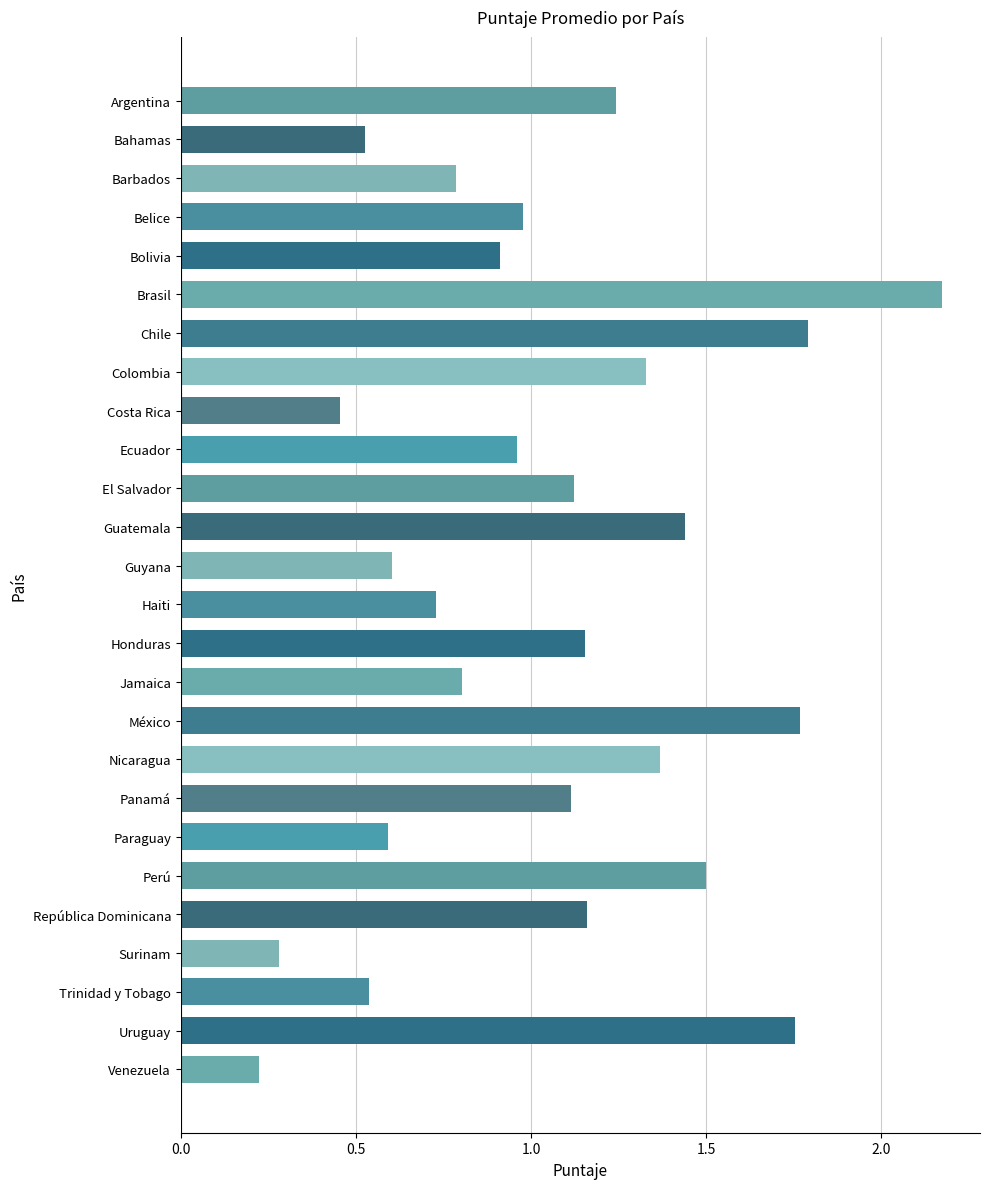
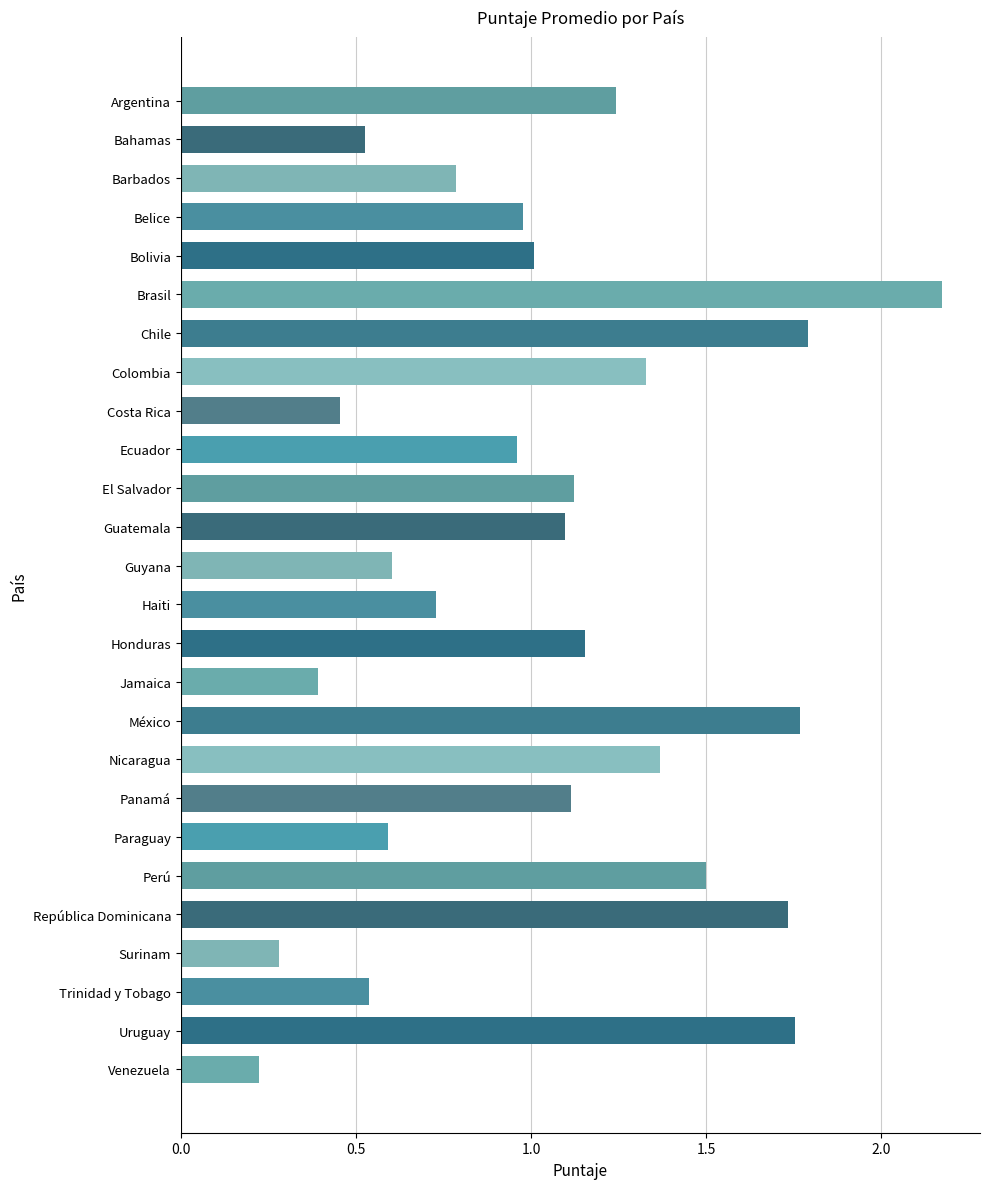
  {
    "Argentina": 1.24,
    "Bahamas": 0.53,
    "Barbados": 0.79,
    "Belice": 0.98,
-   "Bolivia": 0.91,
+   "Bolivia": 1.01,
    "Brasil": 2.17,
    "Chile": 1.79,
    "Colombia": 1.33,
    "Costa Rica": 0.46,
    "Ecuador": 0.96,
    "El Salvador": 1.12,
-   "Guatemala": 1.44,
+   "Guatemala": 1.10,
    "Guyana": 0.60,
    "Haiti": 0.73,
    "Honduras": 1.15,
-   "Jamaica": 0.80,
+   "Jamaica": 0.39,
    "México": 1.77,
    "Nicaragua": 1.37,
    "Panamá": 1.11,
    "Paraguay": 0.59,
    "Perú": 1.50,
-   "República Dominicana": 1.16,
+   "República Dominicana": 1.73,
    "Surinam": 0.28,
    "Trinidad y Tobago": 0.54,
    "Uruguay": 1.75,
    "Venezuela": 0.22
  }
